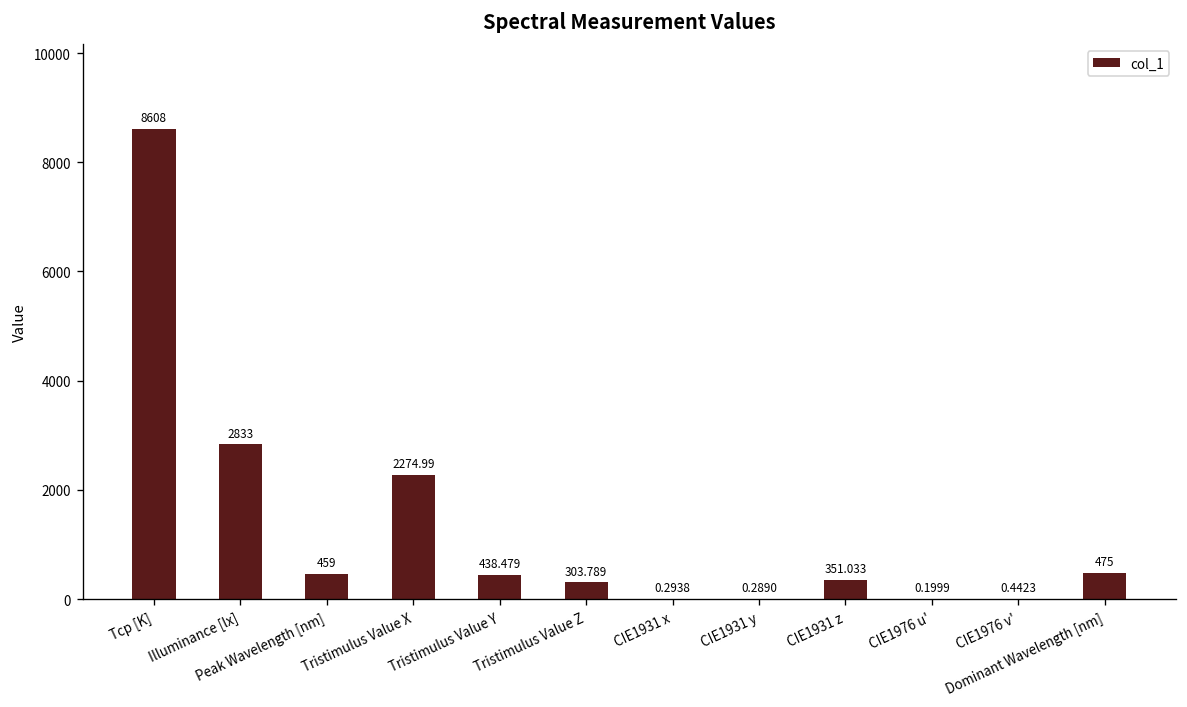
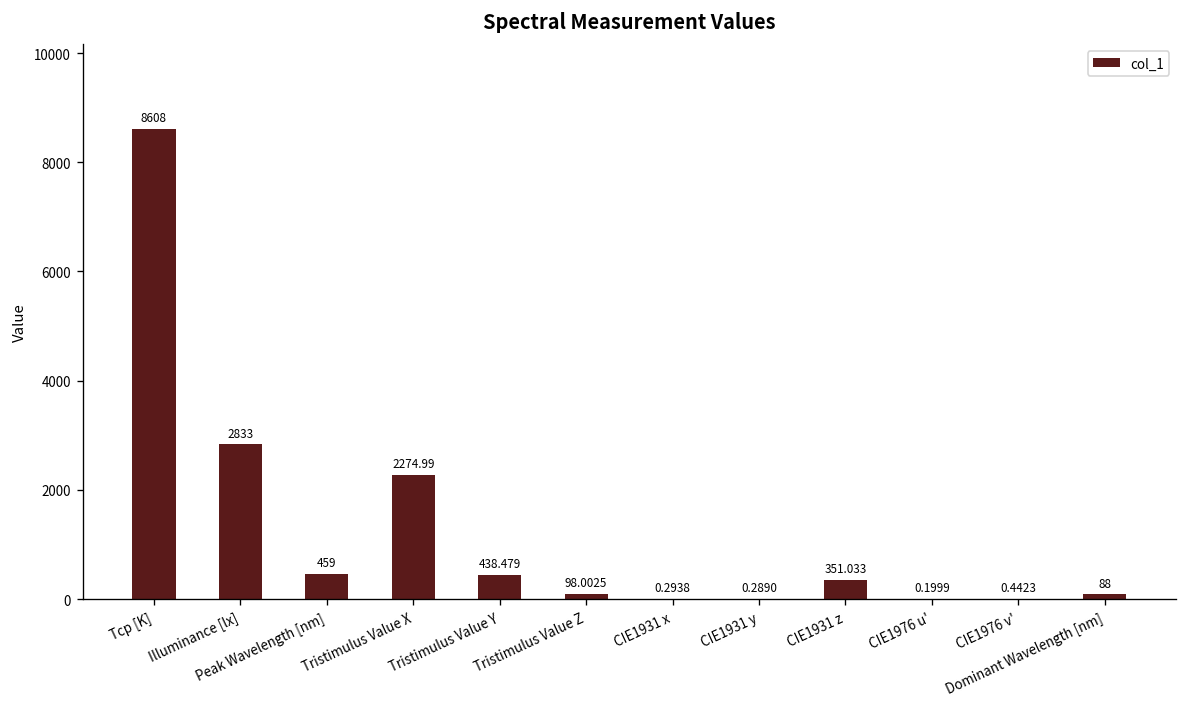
  {
    "Tcp [K]": 8608,
    "Illuminance [lx]": 2833,
    "Peak Wavelength [nm]": 459,
    "Tristimulus Value X": 2274.99,
    "Tristimulus Value Y": 438.479,
-   "Tristimulus Value Z": 303.789,
+   "Tristimulus Value Z": 98.0025,
    "CIE1931 x": 0.2938,
    "CIE1931 y": 0.2890,
    "CIE1931 z": 351.033,
    "CIE1976 u'": 0.1999,
    "CIE1976 v'": 0.4423,
-   "Dominant Wavelength [nm]": 475
+   "Dominant Wavelength [nm]": 88
  }
